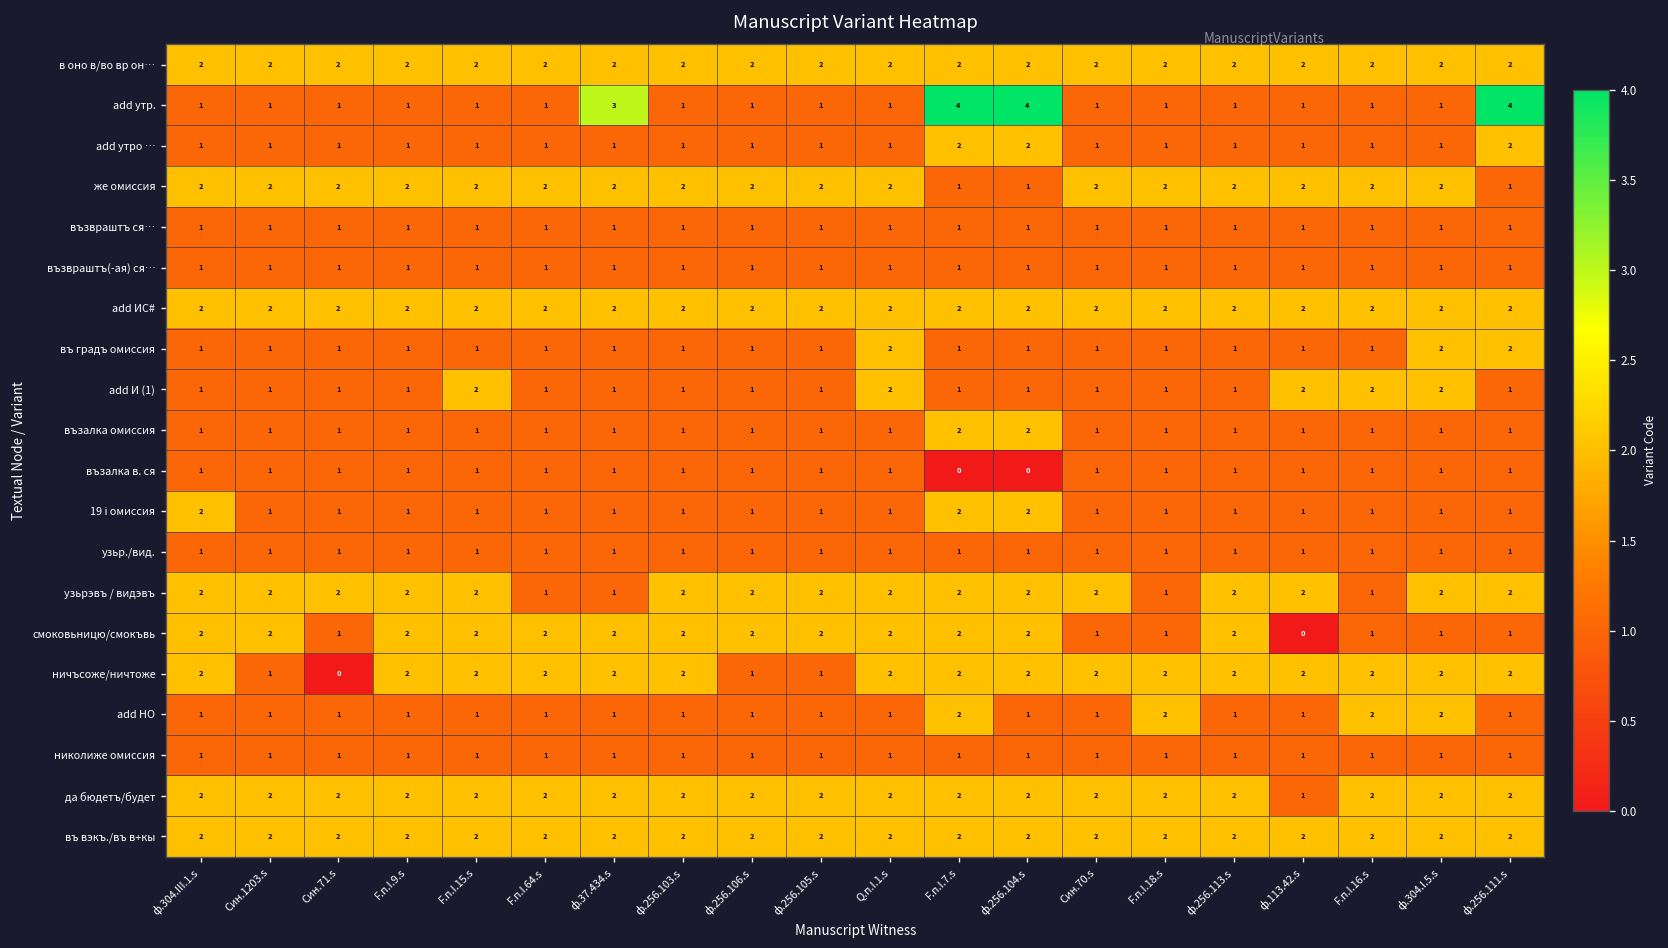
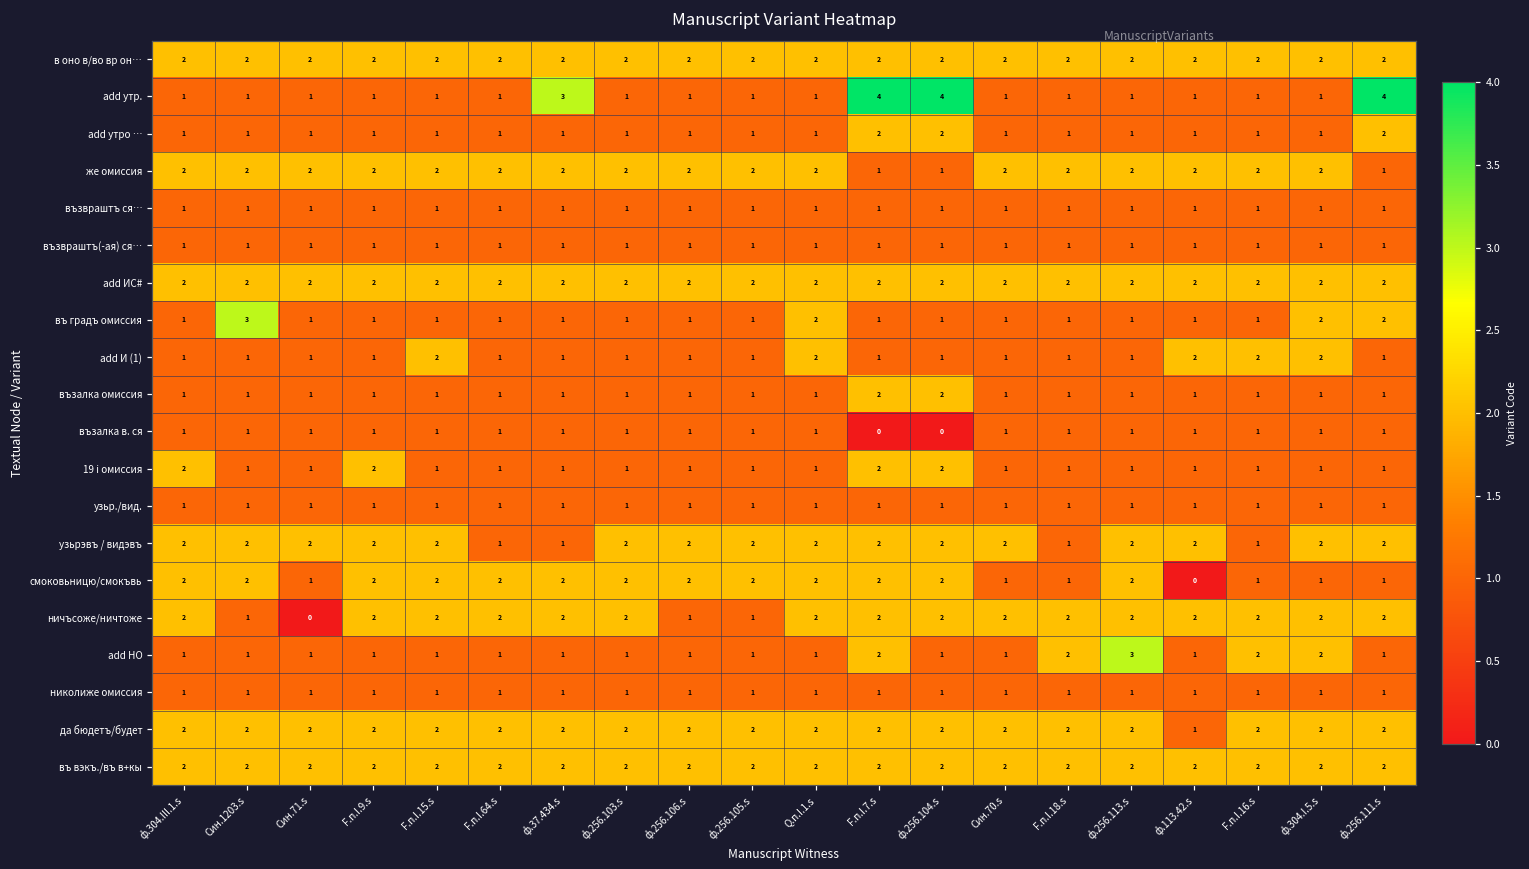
  {
    "въ градъ омиссия": {
      "ф.304.III.1.s": 1,
-     "Син.1203.s": 1,
+     "Син.1203.s": 3,
      "Син.71.s": 1,
      "F.п.I.9.s": 1,
      "F.п.I.15.s": 1,
      "F.п.I.64.s": 1,
      "ф.37.434.s": 1,
      "ф.256.103.s": 1,
      "ф.256.106.s": 1,
      "ф.256.105.s": 1,
      "Q.п.I.1.s": 2,
      "F.п.I.7.s": 1,
      "ф.256.104.s": 1,
      "Син.70.s": 1,
      "F.п.I.18.s": 1,
      "ф.256.113.s": 1,
      "ф.113.42.s": 1,
      "F.п.I.16.s": 1,
      "ф.304.I.5.s": 2,
      "ф.256.111.s": 2
    },
    "19 i омиссия": {
      "ф.304.III.1.s": 2,
      "Син.1203.s": 1,
      "Син.71.s": 1,
-     "F.п.I.9.s": 1,
+     "F.п.I.9.s": 2,
      "F.п.I.15.s": 1,
      "F.п.I.64.s": 1,
      "ф.37.434.s": 1,
      "ф.256.103.s": 1,
      "ф.256.106.s": 1,
      "ф.256.105.s": 1,
      "Q.п.I.1.s": 1,
      "F.п.I.7.s": 2,
      "ф.256.104.s": 2,
      "Син.70.s": 1,
      "F.п.I.18.s": 1,
      "ф.256.113.s": 1,
      "ф.113.42.s": 1,
      "F.п.I.16.s": 1,
      "ф.304.I.5.s": 1,
      "ф.256.111.s": 1
    },
    "add НО": {
      "ф.304.III.1.s": 1,
      "Син.1203.s": 1,
      "Син.71.s": 1,
      "F.п.I.9.s": 1,
      "F.п.I.15.s": 1,
      "F.п.I.64.s": 1,
      "ф.37.434.s": 1,
      "ф.256.103.s": 1,
      "ф.256.106.s": 1,
      "ф.256.105.s": 1,
      "Q.п.I.1.s": 1,
      "F.п.I.7.s": 2,
      "ф.256.104.s": 1,
      "Син.70.s": 1,
      "F.п.I.18.s": 2,
-     "ф.256.113.s": 1,
+     "ф.256.113.s": 3,
      "ф.113.42.s": 1,
      "F.п.I.16.s": 2,
      "ф.304.I.5.s": 2,
      "ф.256.111.s": 1
    }
  }
